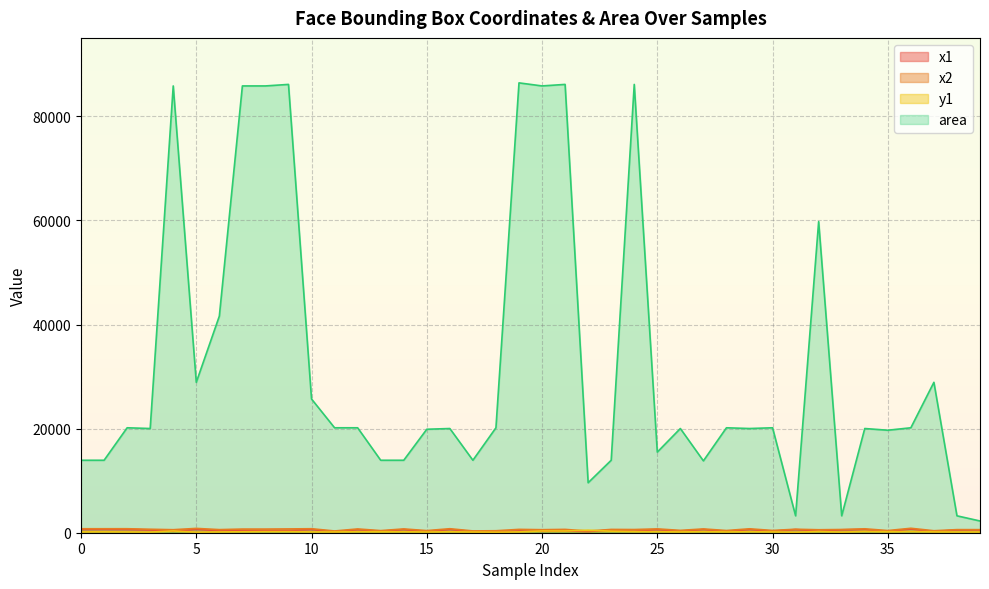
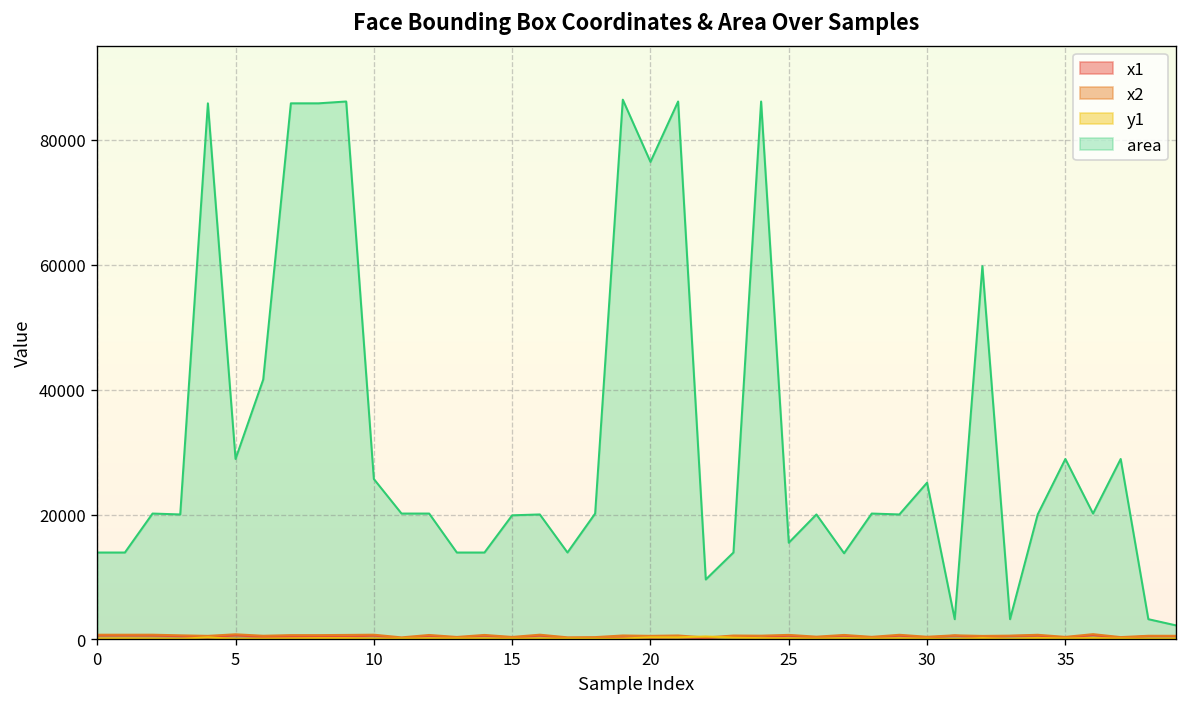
  {
    "area": {
      "0": 14000,
      "5": 29000,
      "10": 26000,
      "15": 20000,
-     "20": 86000,
+     "20": 76000,
      "25": 15000,
-     "30": 20000,
-     "35": 20000
+     "30": 25000,
+     "35": 29000
    }
  }
